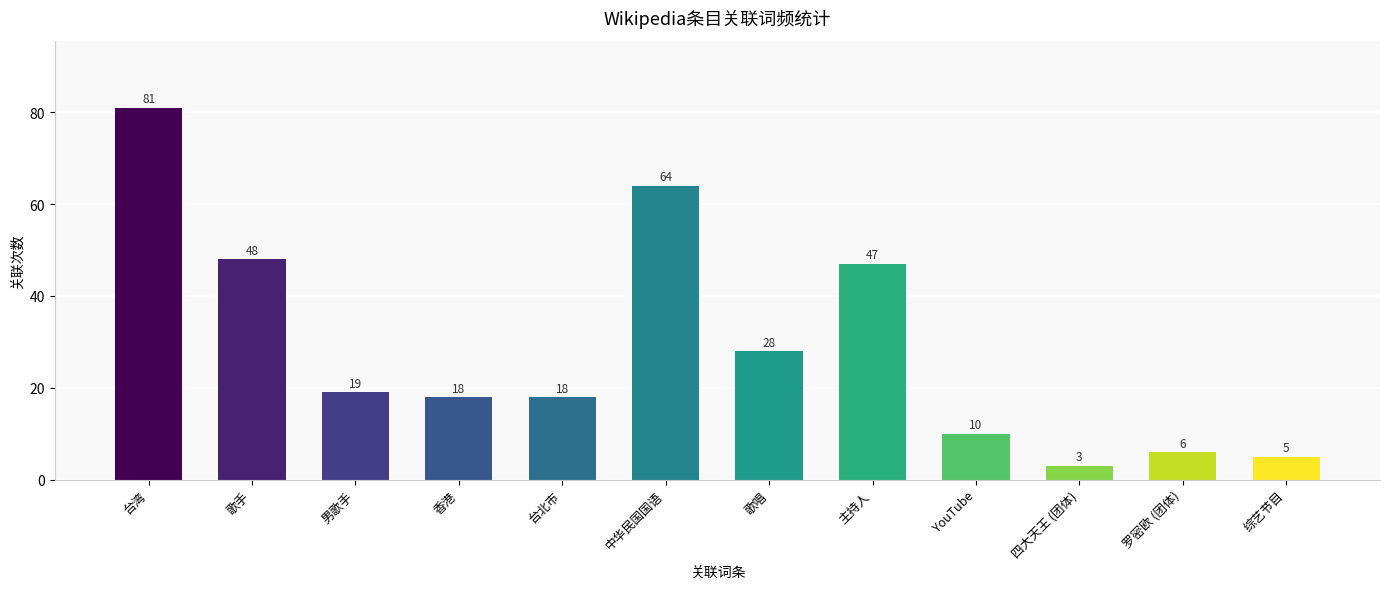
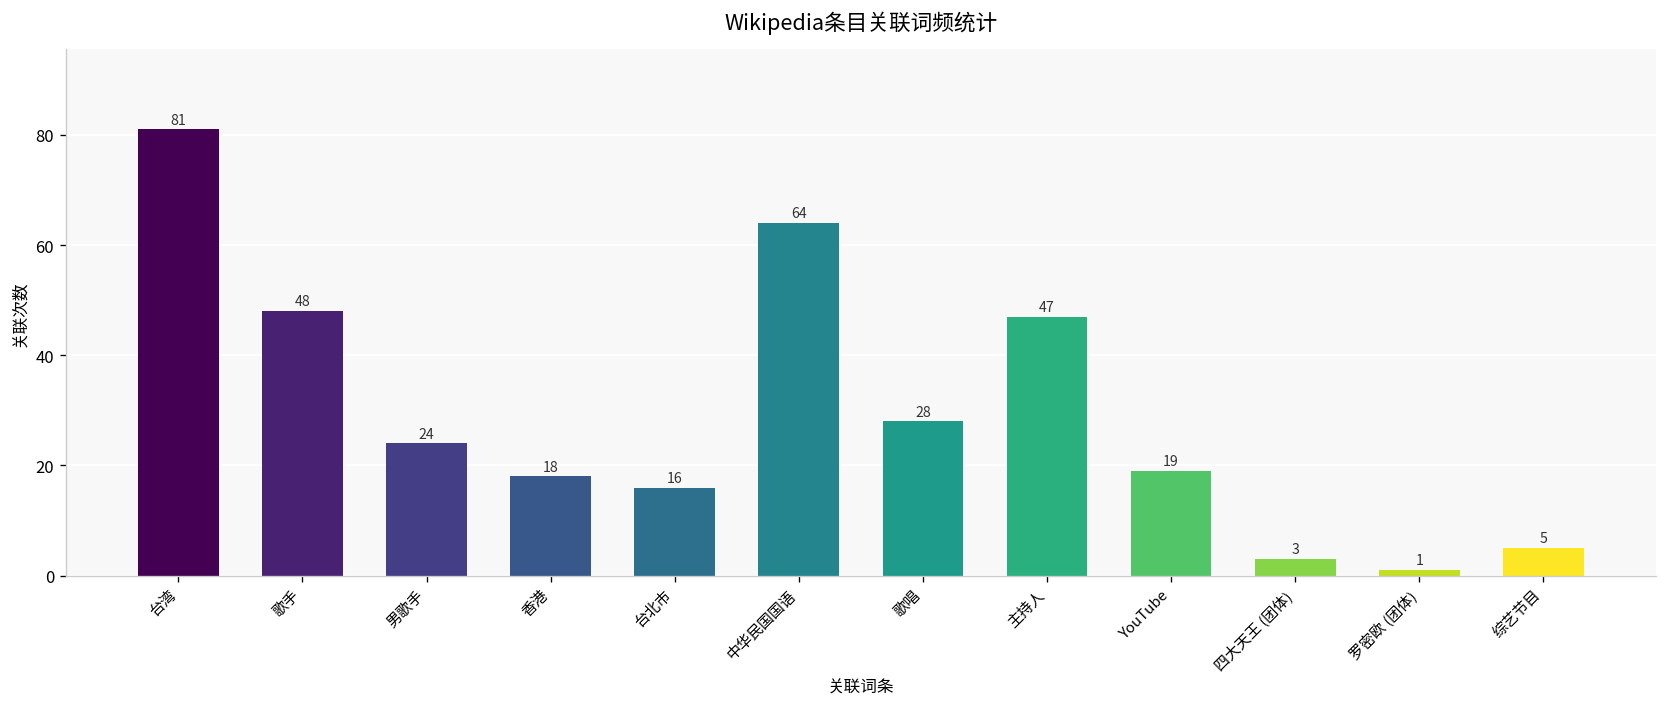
  {
    "台湾": 81,
    "歌手": 48,
-   "男歌手": 19,
+   "男歌手": 24,
    "香港": 18,
-   "台北市": 18,
+   "台北市": 16,
    "中华民国国语": 64,
    "歌唱": 28,
    "主持人": 47,
-   "YouTube": 10,
+   "YouTube": 19,
    "四大天王 (团体)": 3,
-   "罗密欧 (团体)": 6,
+   "罗密欧 (团体)": 1,
    "综艺节目": 5
  }
